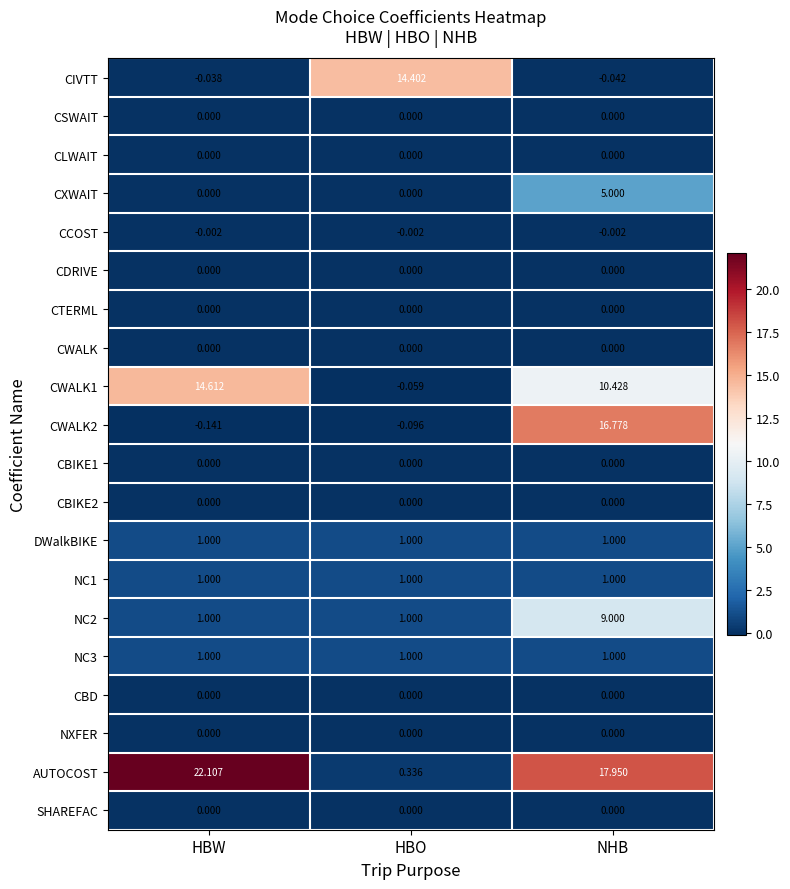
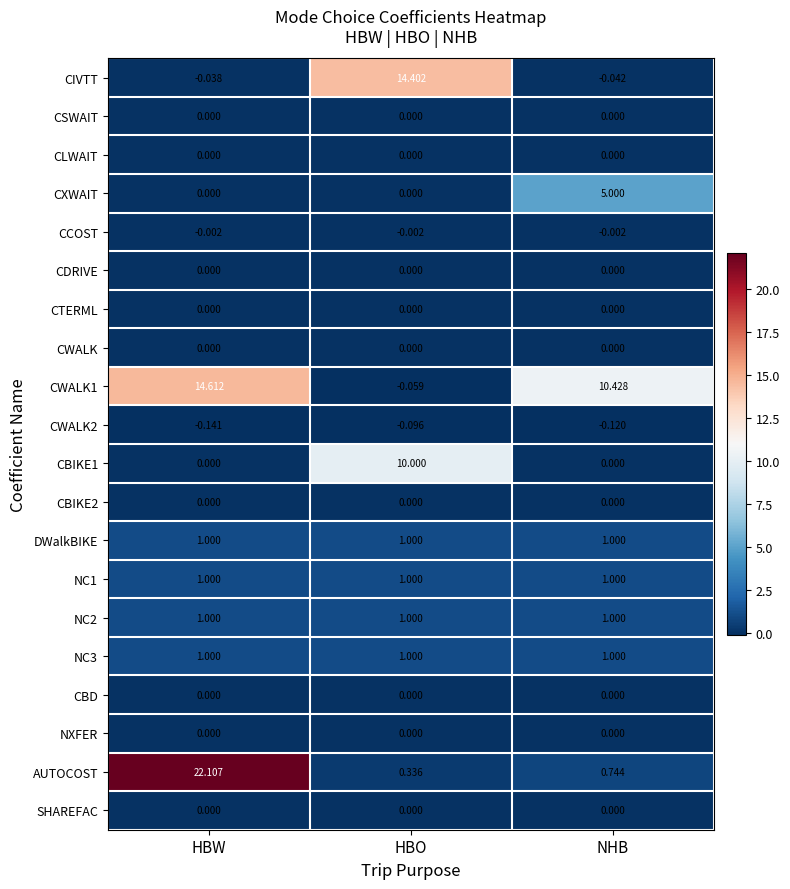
  {
    "CIVTT": {
      "HBW": -0.038,
      "HBO": 14.402,
      "NHB": -0.042
    },
    "CSWAIT": {
      "HBW": 0.000,
      "HBO": 0.000,
      "NHB": 0.000
    },
    "CLWAIT": {
      "HBW": 0.000,
      "HBO": 0.000,
      "NHB": 0.000
    },
    "CXWAIT": {
      "HBW": 0.000,
      "HBO": 0.000,
      "NHB": 5.000
    },
    "CCOST": {
      "HBW": -0.002,
      "HBO": -0.002,
      "NHB": -0.002
    },
    "CDRIVE": {
      "HBW": 0.000,
      "HBO": 0.000,
      "NHB": 0.000
    },
    "CTERML": {
      "HBW": 0.000,
      "HBO": 0.000,
      "NHB": 0.000
    },
    "CWALK": {
      "HBW": 0.000,
      "HBO": 0.000,
      "NHB": 0.000
    },
    "CWALK1": {
      "HBW": 14.612,
      "HBO": -0.059,
      "NHB": 10.428
    },
    "CWALK2": {
      "HBW": -0.141,
      "HBO": -0.096,
-     "NHB": 16.778
+     "NHB": -0.120
    },
    "CBIKE1": {
      "HBW": 0.000,
-     "HBO": 0.000,
+     "HBO": 10.000,
      "NHB": 0.000
    },
    "CBIKE2": {
      "HBW": 0.000,
      "HBO": 0.000,
      "NHB": 0.000
    },
    "DWalkBIKE": {
      "HBW": 1.000,
      "HBO": 1.000,
      "NHB": 1.000
    },
    "NC1": {
      "HBW": 1.000,
      "HBO": 1.000,
      "NHB": 1.000
    },
    "NC2": {
      "HBW": 1.000,
      "HBO": 1.000,
-     "NHB": 9.000
+     "NHB": 1.000
    },
    "NC3": {
      "HBW": 1.000,
      "HBO": 1.000,
      "NHB": 1.000
    },
    "CBD": {
      "HBW": 0.000,
      "HBO": 0.000,
      "NHB": 0.000
    },
    "NXFER": {
      "HBW": 0.000,
      "HBO": 0.000,
      "NHB": 0.000
    },
    "AUTOCOST": {
      "HBW": 22.107,
      "HBO": 0.336,
-     "NHB": 17.950
+     "NHB": 0.744
    },
    "SHAREFAC": {
      "HBW": 0.000,
      "HBO": 0.000,
      "NHB": 0.000
    }
  }
